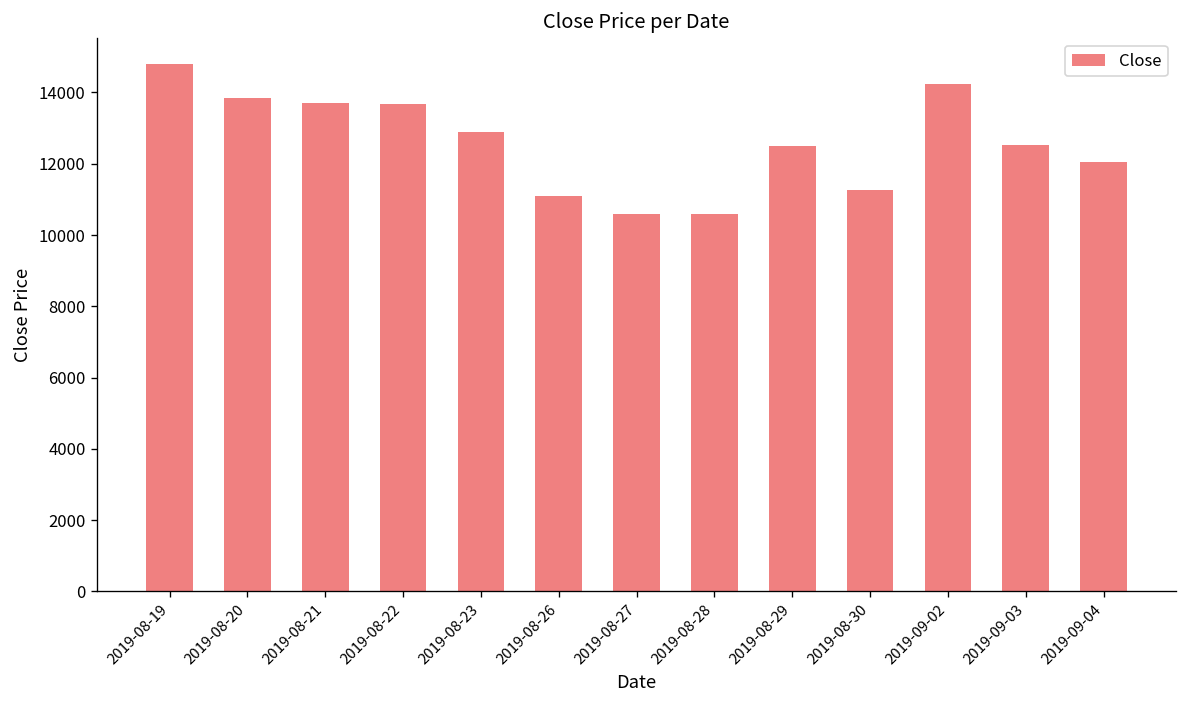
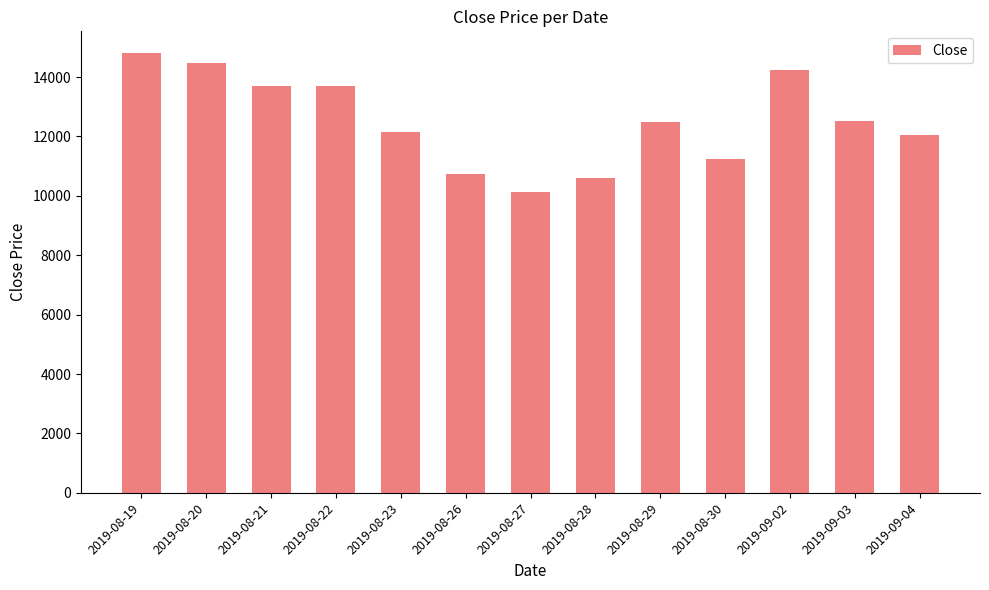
  {
    "2019-08-19": 14800,
-   "2019-08-20": 13900,
+   "2019-08-20": 14500,
    "2019-08-21": 13700,
    "2019-08-22": 13700,
-   "2019-08-23": 12900,
-   "2019-08-26": 11100,
-   "2019-08-27": 10600,
+   "2019-08-23": 12200,
+   "2019-08-26": 10700,
+   "2019-08-27": 10100,
    "2019-08-28": 10600,
    "2019-08-29": 12500,
    "2019-08-30": 11300,
    "2019-09-02": 14200,
    "2019-09-03": 12500,
    "2019-09-04": 12100
  }
